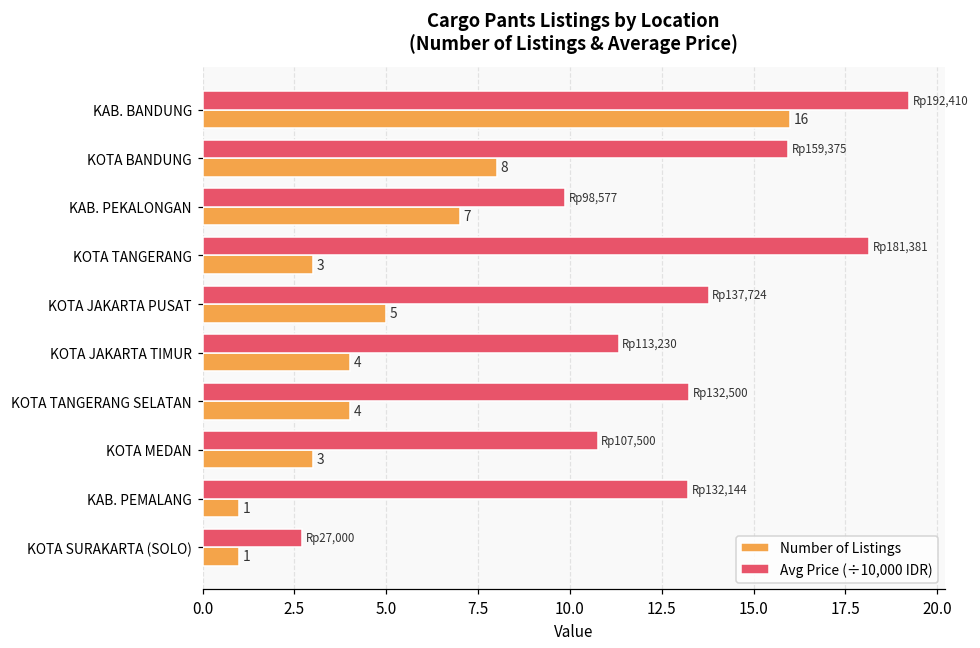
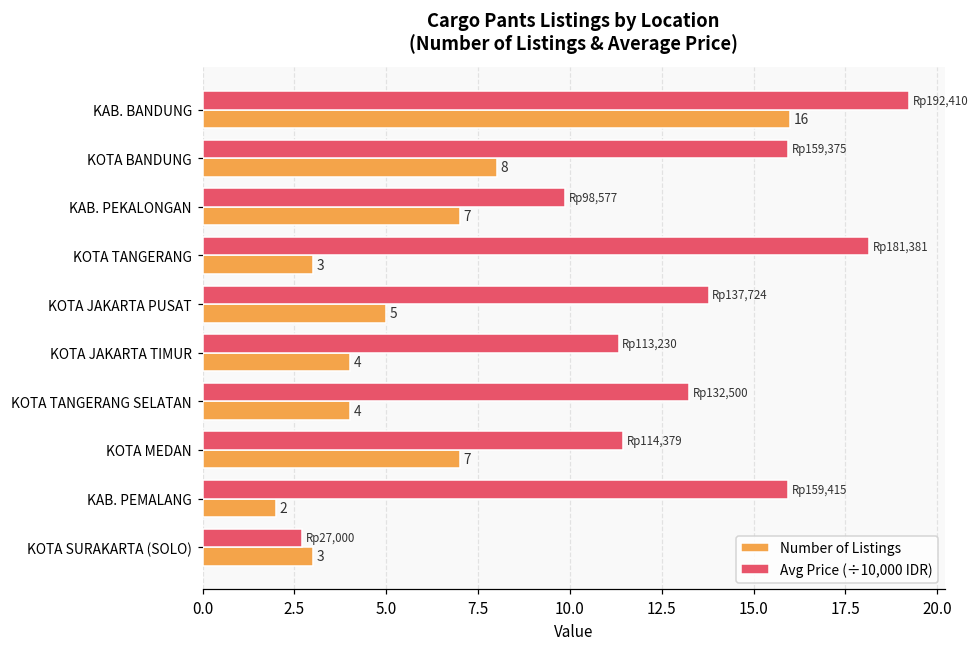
  {
    "Number of Listings": {
      "KAB. BANDUNG": "16",
      "KOTA BANDUNG": "8",
      "KAB. PEKALONGAN": "7",
      "KOTA TANGERANG": "3",
      "KOTA JAKARTA PUSAT": "5",
      "KOTA JAKARTA TIMUR": "4",
      "KOTA TANGERANG SELATAN": "4",
-     "KOTA MEDAN": "3",
-     "KAB. PEMALANG": "1",
-     "KOTA SURAKARTA (SOLO)": "1"
+     "KOTA MEDAN": "7",
+     "KAB. PEMALANG": "2",
+     "KOTA SURAKARTA (SOLO)": "3"
    },
    "Avg Price (÷10,000 IDR)": {
-     "KOTA MEDAN": "107,500",
-     "KAB. PEMALANG": "132,144"
+     "KOTA MEDAN": "114,379",
+     "KAB. PEMALANG": "159,415"
    }
  }
